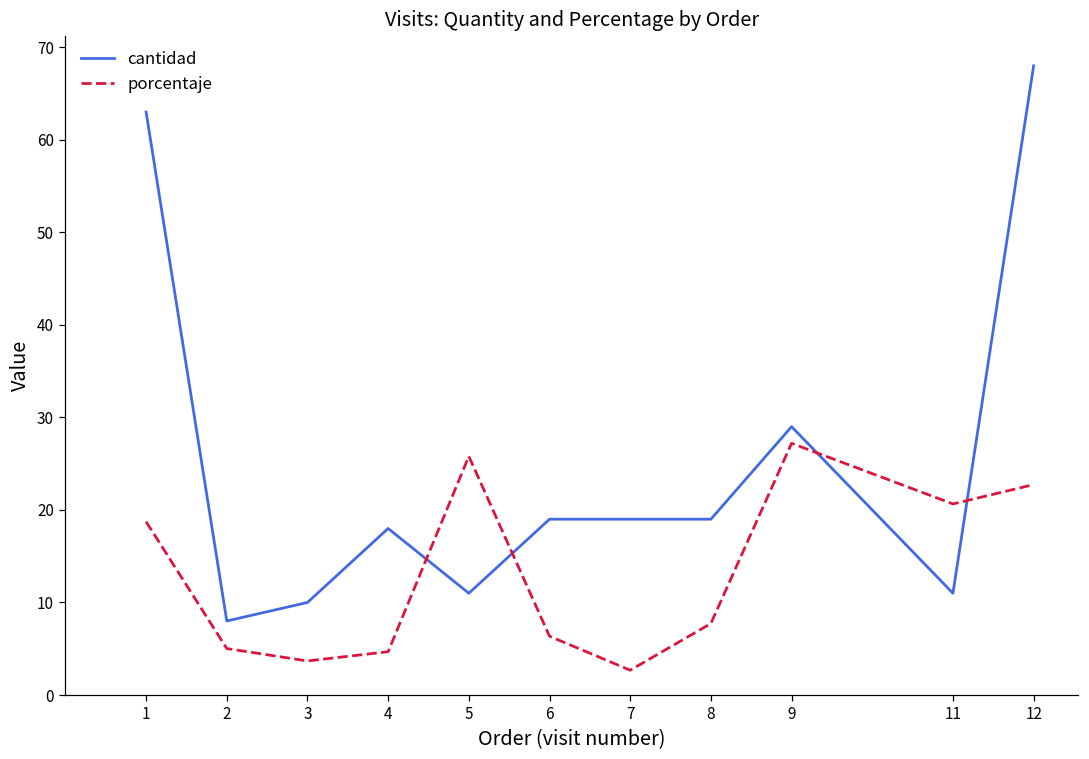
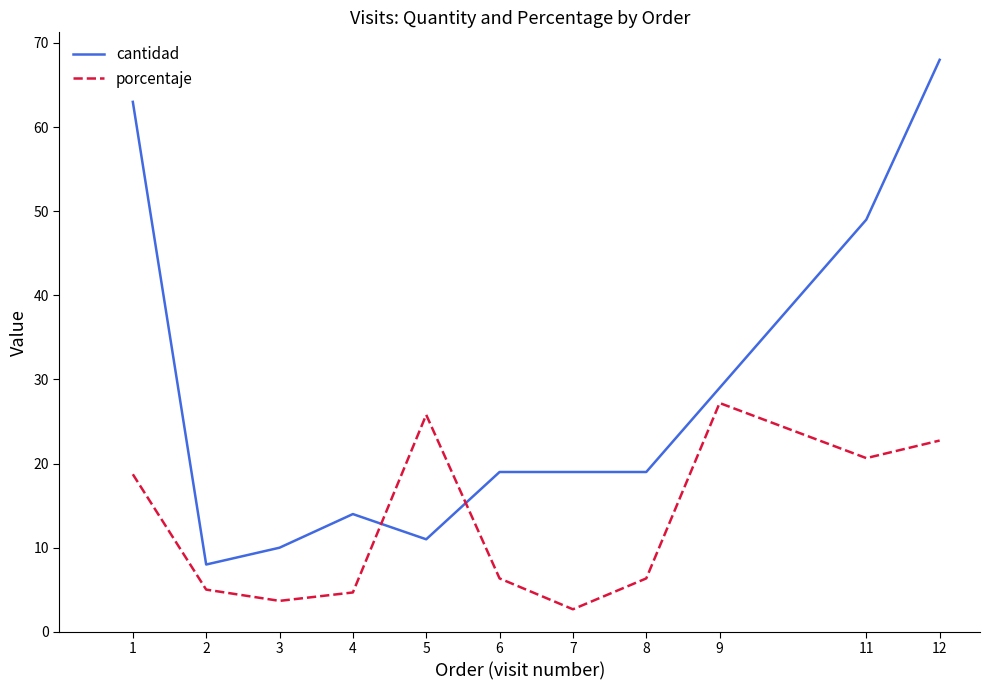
  {
    "cantidad": {
      "1": 63,
      "2": 8,
      "3": 10,
-     "4": 18,
+     "4": 14,
      "5": 11,
      "6": 19,
      "7": 19,
      "8": 19,
      "9": 29,
-     "11": 11,
+     "11": 49,
      "12": 68
    },
    "porcentaje": {
      "1": 19,
      "2": 5,
      "3": 4,
      "4": 5,
      "5": 26,
      "6": 6,
      "7": 3,
-     "8": 8,
+     "8": 6,
      "9": 27,
      "11": 21,
      "12": 23
    }
  }
